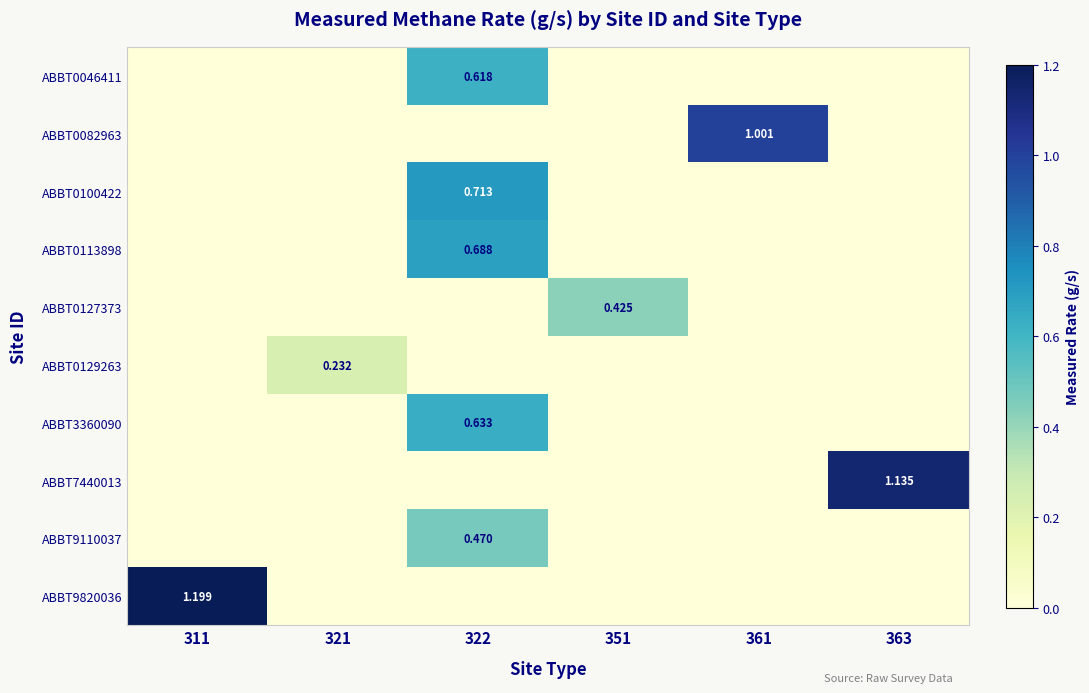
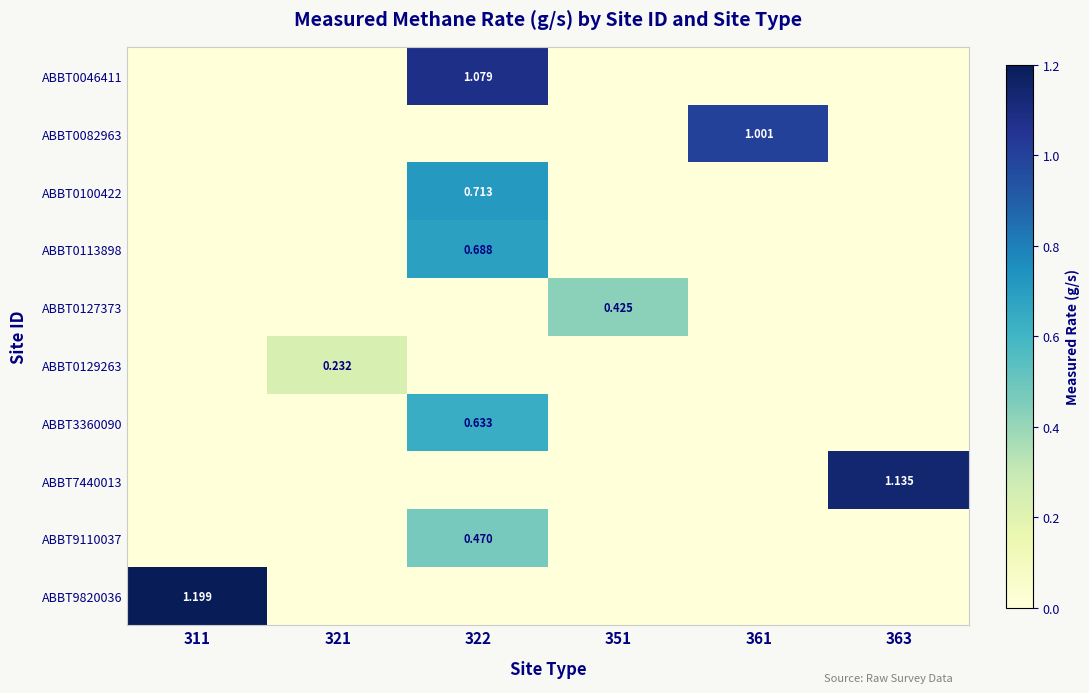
  {
    "ABBT0046411": {
-     "322": 0.618
+     "322": 1.079
    },
    "ABBT0082963": {
      "361": 1.001
    },
    "ABBT0100422": {
      "322": 0.713
    },
    "ABBT0113898": {
      "322": 0.688
    },
    "ABBT0127373": {
      "351": 0.425
    },
    "ABBT0129263": {
      "321": 0.232
    },
    "ABBT3360090": {
      "322": 0.633
    },
    "ABBT7440013": {
      "363": 1.135
    },
    "ABBT9110037": {
      "322": 0.470
    },
    "ABBT9820036": {
      "311": 1.199
    }
  }
